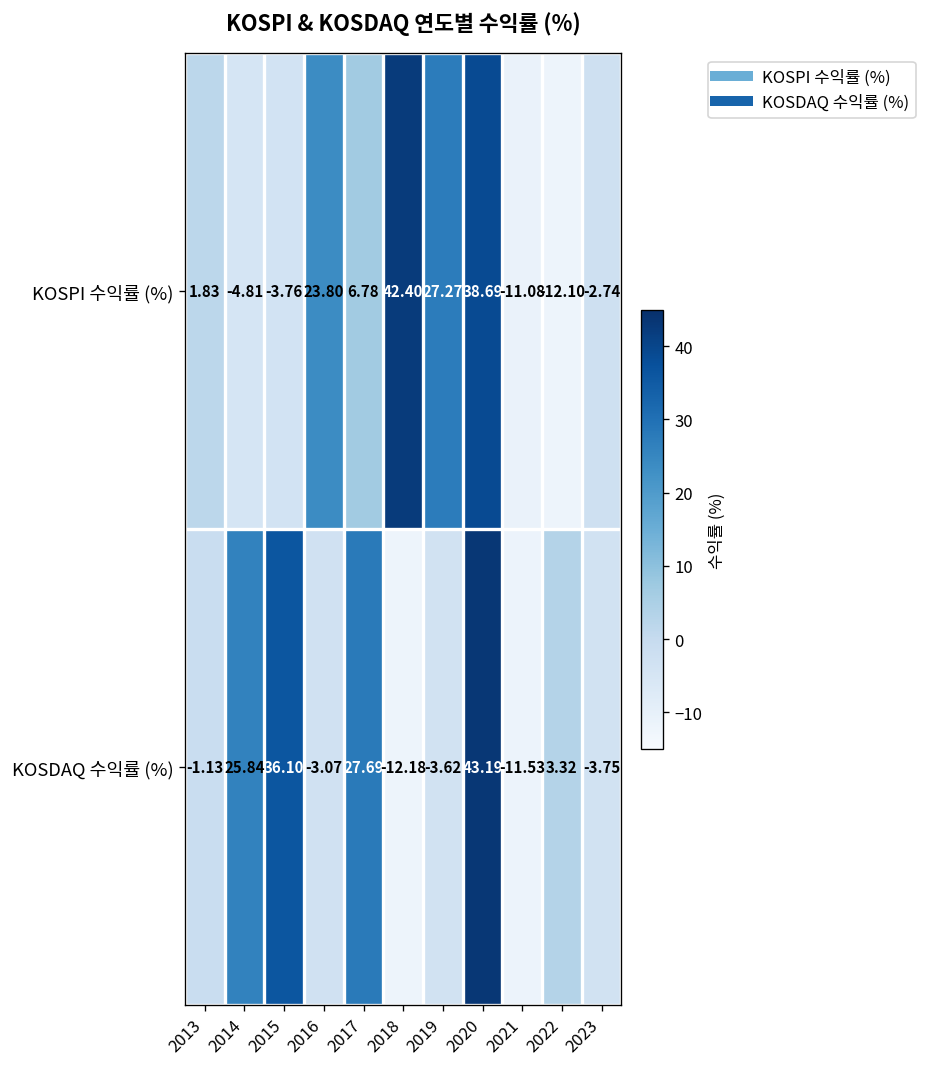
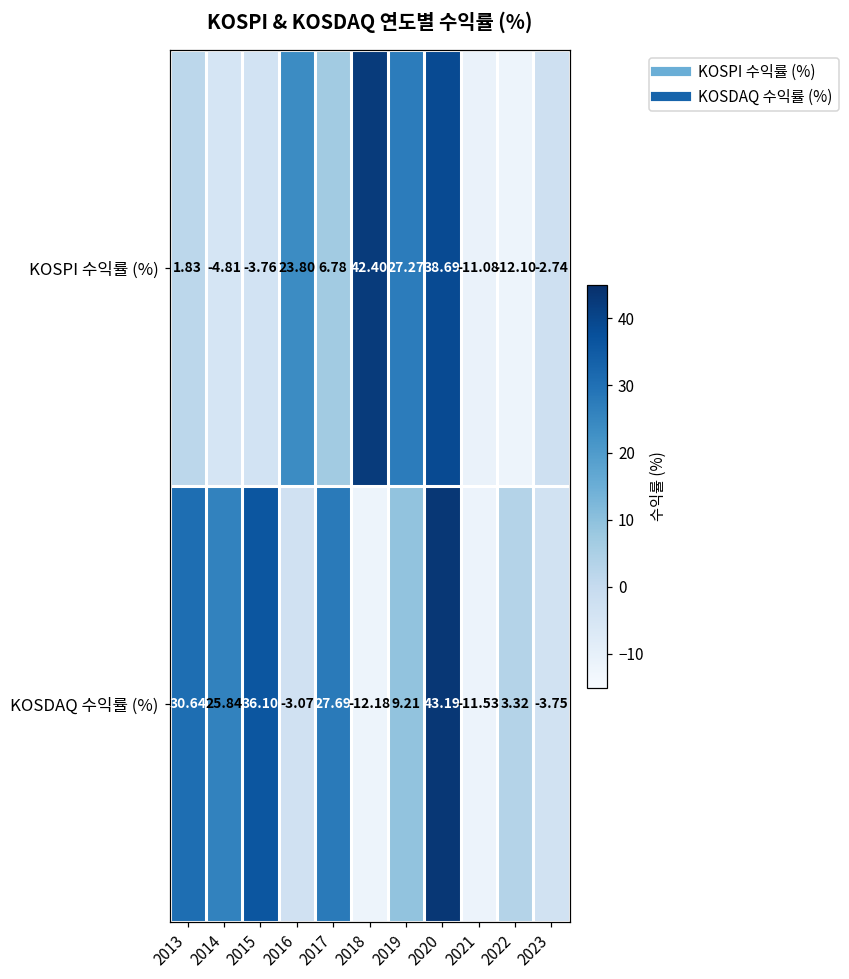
  {
    "KOSPI 수익률 (%)": {
      "2013": 1.83,
      "2014": -4.81,
      "2015": -3.76,
      "2016": 23.80,
      "2017": 6.78,
      "2018": 42.40,
      "2019": 27.27,
      "2020": 38.69,
      "2021": -11.08,
      "2022": -12.10,
      "2023": -2.74
    },
    "KOSDAQ 수익률 (%)": {
-     "2013": -1.13,
+     "2013": 30.64,
      "2014": 25.84,
      "2015": 36.10,
      "2016": -3.07,
      "2017": 27.69,
      "2018": -12.18,
-     "2019": -3.62,
+     "2019": 9.21,
      "2020": 43.19,
      "2021": -11.53,
      "2022": 3.32,
      "2023": -3.75
    }
  }
